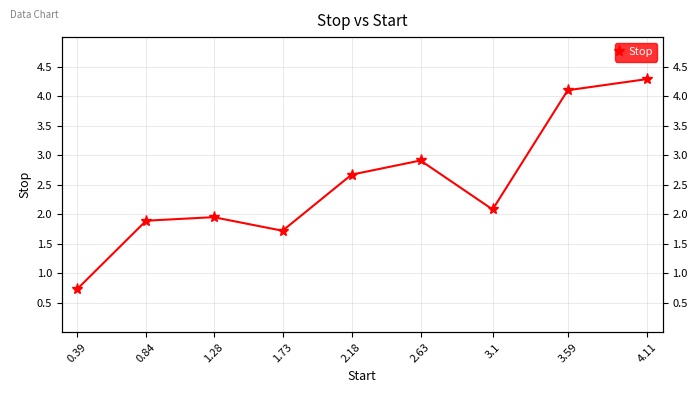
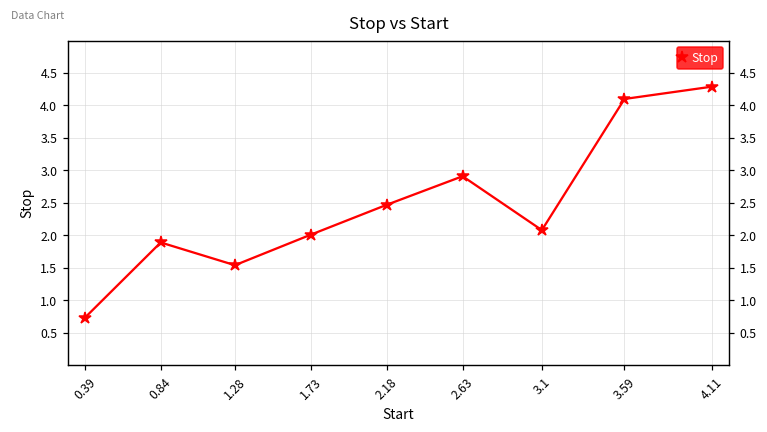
  {
    "0.39": 0.7,
    "0.84": 1.9,
-   "1.28": 2.0,
-   "1.73": 1.7,
-   "2.18": 2.7,
+   "1.28": 1.5,
+   "1.73": 2.0,
+   "2.18": 2.5,
    "2.63": 2.9,
    "3.1": 2.1,
    "3.59": 4.1,
    "4.11": 4.3
  }
